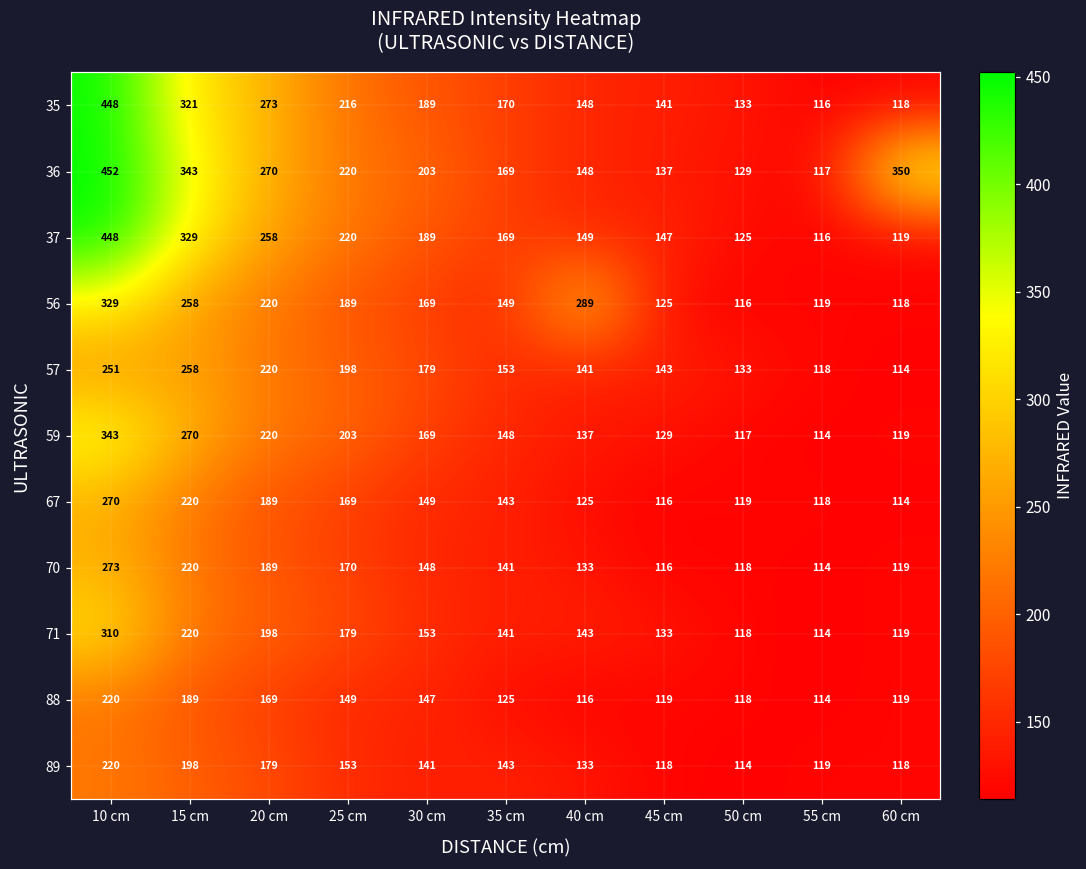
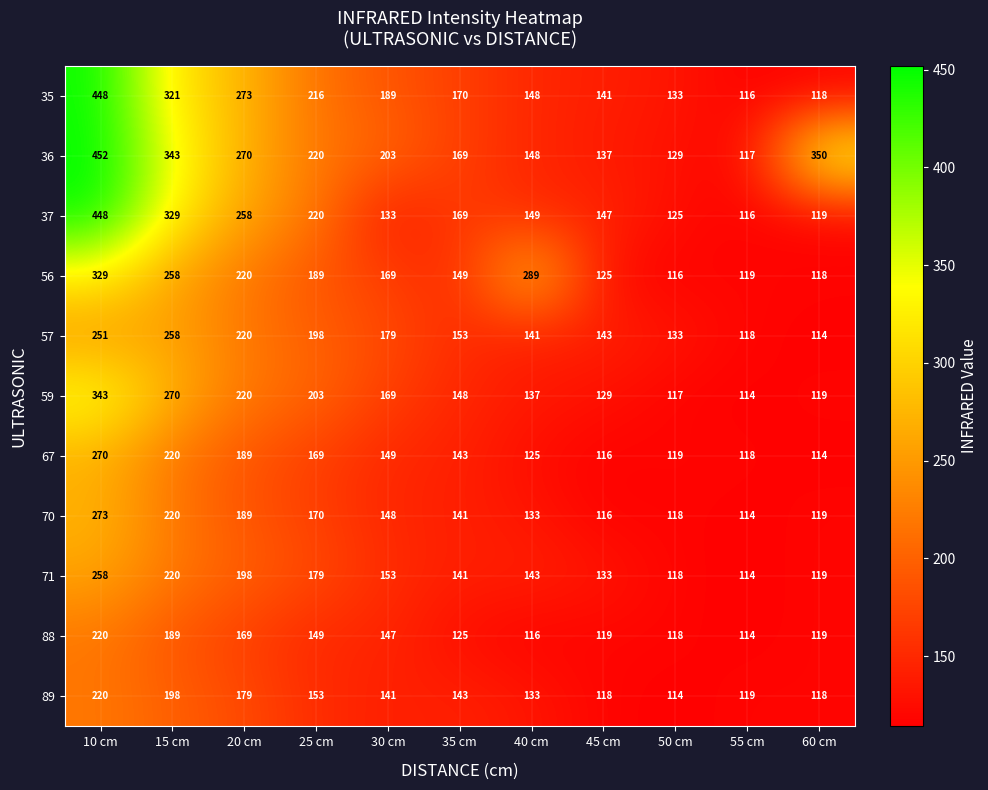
  {
    "35": {
      "10 cm": 448,
      "15 cm": 321,
      "20 cm": 273,
      "25 cm": 216,
      "30 cm": 189,
      "35 cm": 170,
      "40 cm": 148,
      "45 cm": 141,
      "50 cm": 133,
      "55 cm": 116,
      "60 cm": 118
    },
    "36": {
      "10 cm": 452,
      "15 cm": 343,
      "20 cm": 270,
      "25 cm": 220,
      "30 cm": 203,
      "35 cm": 169,
      "40 cm": 148,
      "45 cm": 137,
      "50 cm": 129,
      "55 cm": 117,
      "60 cm": 350
    },
    "37": {
      "10 cm": 448,
      "15 cm": 329,
      "20 cm": 258,
      "25 cm": 220,
-     "30 cm": 189,
+     "30 cm": 133,
      "35 cm": 169,
      "40 cm": 149,
      "45 cm": 147,
      "50 cm": 125,
      "55 cm": 116,
      "60 cm": 119
    },
    "56": {
      "10 cm": 329,
      "15 cm": 258,
      "20 cm": 220,
      "25 cm": 189,
      "30 cm": 169,
      "35 cm": 149,
      "40 cm": 289,
      "45 cm": 125,
      "50 cm": 116,
      "55 cm": 119,
      "60 cm": 118
    },
    "57": {
      "10 cm": 251,
      "15 cm": 258,
      "20 cm": 220,
      "25 cm": 198,
      "30 cm": 179,
      "35 cm": 153,
      "40 cm": 141,
      "45 cm": 143,
      "50 cm": 133,
      "55 cm": 118,
      "60 cm": 114
    },
    "59": {
      "10 cm": 343,
      "15 cm": 270,
      "20 cm": 220,
      "25 cm": 203,
      "30 cm": 169,
      "35 cm": 148,
      "40 cm": 137,
      "45 cm": 129,
      "50 cm": 117,
      "55 cm": 114,
      "60 cm": 119
    },
    "67": {
      "10 cm": 270,
      "15 cm": 220,
      "20 cm": 189,
      "25 cm": 169,
      "30 cm": 149,
      "35 cm": 143,
      "40 cm": 125,
      "45 cm": 116,
      "50 cm": 119,
      "55 cm": 118,
      "60 cm": 114
    },
    "70": {
      "10 cm": 273,
      "15 cm": 220,
      "20 cm": 189,
      "25 cm": 170,
      "30 cm": 148,
      "35 cm": 141,
      "40 cm": 133,
      "45 cm": 116,
      "50 cm": 118,
      "55 cm": 114,
      "60 cm": 119
    },
    "71": {
-     "10 cm": 310,
+     "10 cm": 258,
      "15 cm": 220,
      "20 cm": 198,
      "25 cm": 179,
      "30 cm": 153,
      "35 cm": 141,
      "40 cm": 143,
      "45 cm": 133,
      "50 cm": 118,
      "55 cm": 114,
      "60 cm": 119
    },
    "88": {
      "10 cm": 220,
      "15 cm": 189,
      "20 cm": 169,
      "25 cm": 149,
      "30 cm": 147,
      "35 cm": 125,
      "40 cm": 116,
      "45 cm": 119,
      "50 cm": 118,
      "55 cm": 114,
      "60 cm": 119
    },
    "89": {
      "10 cm": 220,
      "15 cm": 198,
      "20 cm": 179,
      "25 cm": 153,
      "30 cm": 141,
      "35 cm": 143,
      "40 cm": 133,
      "45 cm": 118,
      "50 cm": 114,
      "55 cm": 119,
      "60 cm": 118
    }
  }
